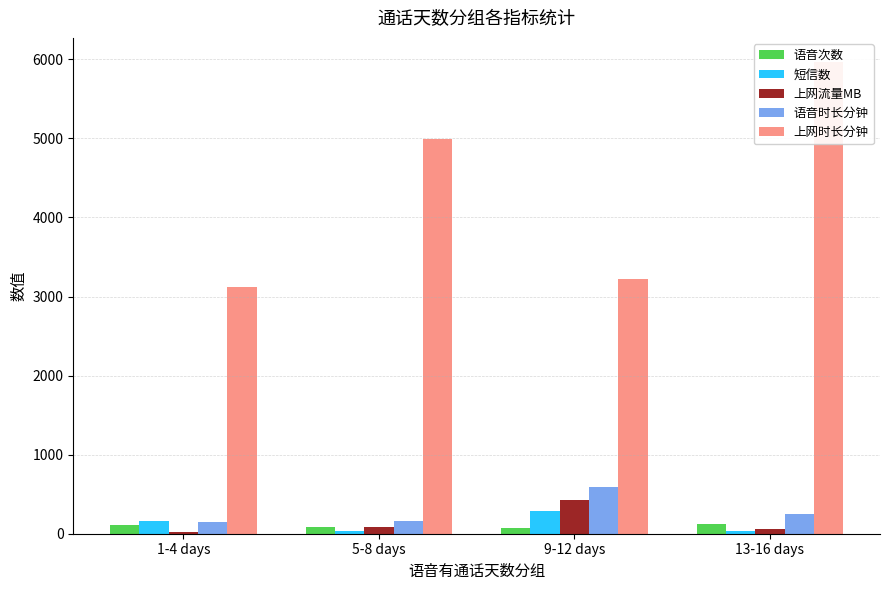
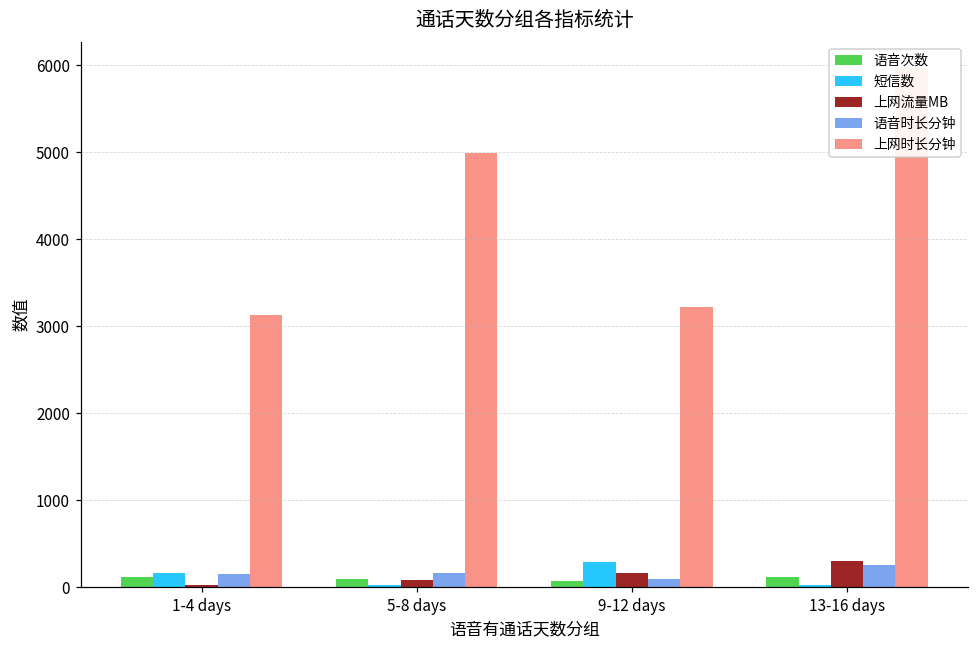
  {
    "语音次数": {
      "1-4 days": 100,
      "5-8 days": 100,
      "9-12 days": 100,
      "13-16 days": 100
    },
    "短信数": {
      "1-4 days": 200,
      "9-12 days": 300
    },
    "上网流量MB": {
      "5-8 days": 100,
-     "9-12 days": 400,
-     "13-16 days": 100
+     "9-12 days": 200,
+     "13-16 days": 300
    },
    "语音时长分钟": {
      "1-4 days": 100,
      "5-8 days": 200,
-     "9-12 days": 600,
+     "9-12 days": 100,
      "13-16 days": 200
    },
    "上网时长分钟": {
      "1-4 days": 3100,
      "5-8 days": 5000,
      "9-12 days": 3200
    }
  }
